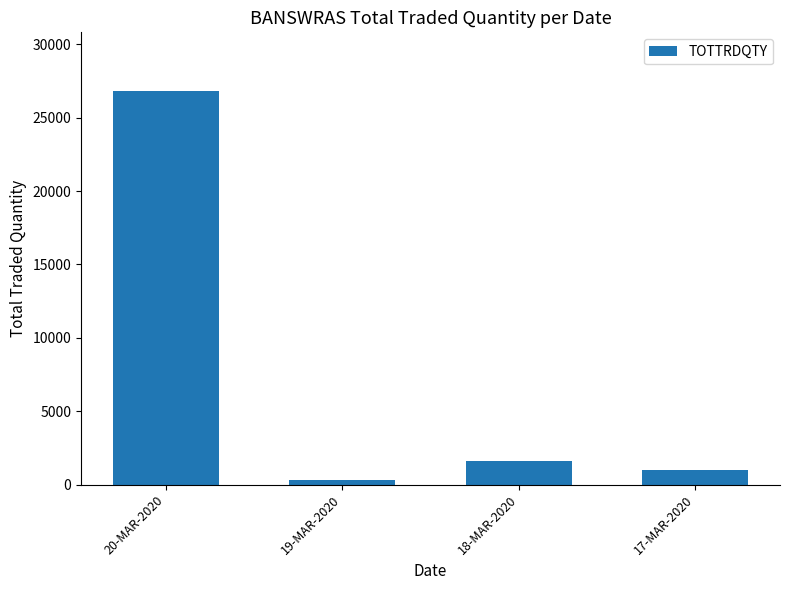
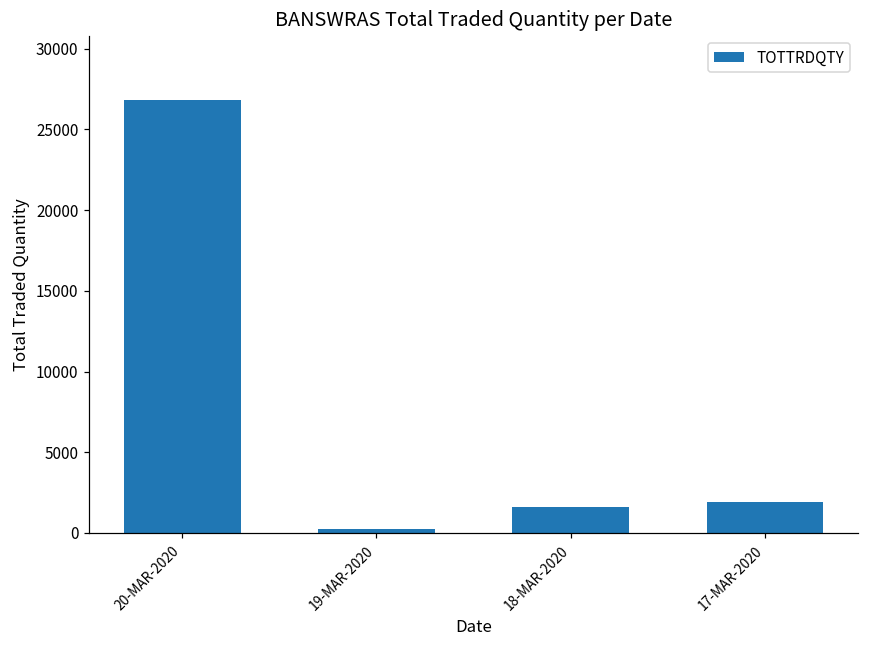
  {
    "20-MAR-2020": 26800,
    "19-MAR-2020": 300,
    "18-MAR-2020": 1600,
-   "17-MAR-2020": 1000
+   "17-MAR-2020": 1900
  }
